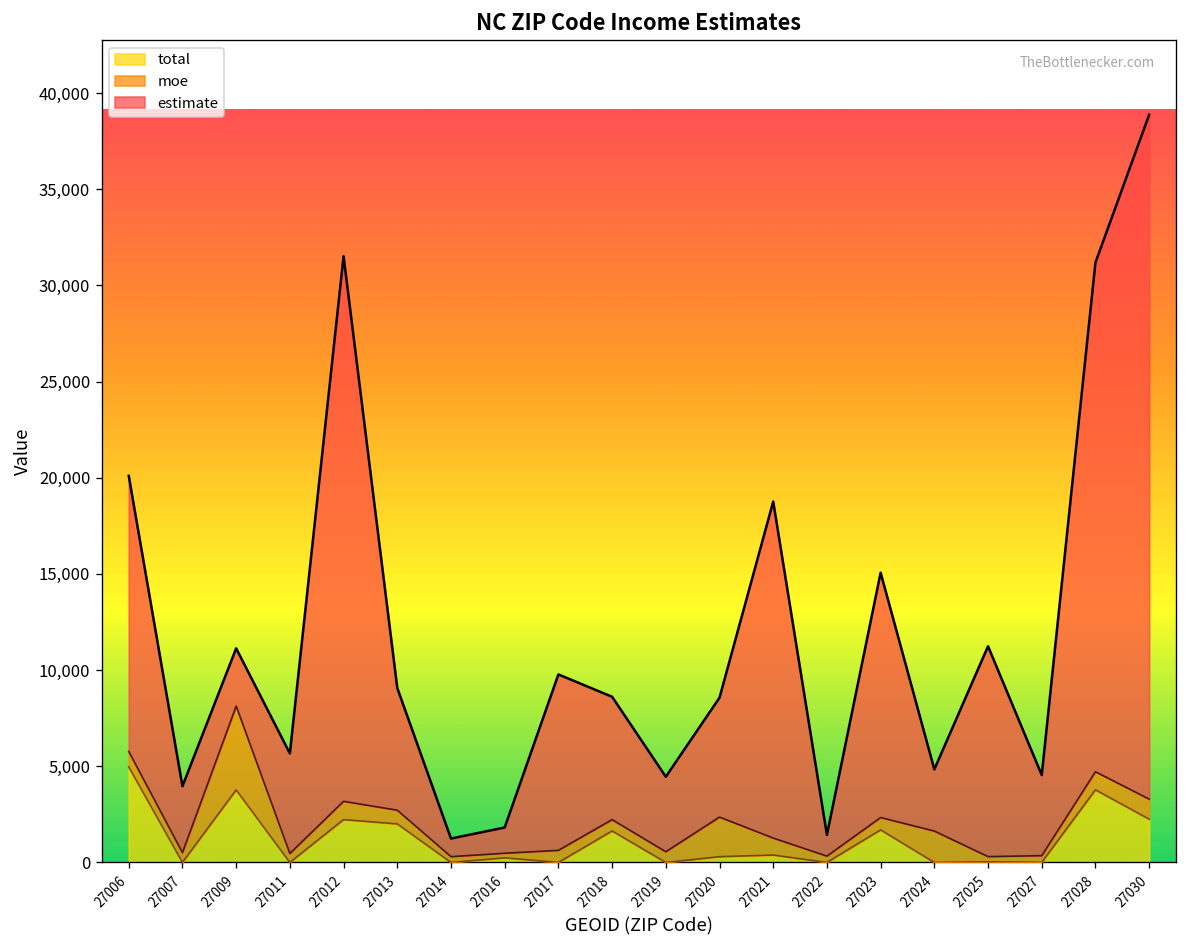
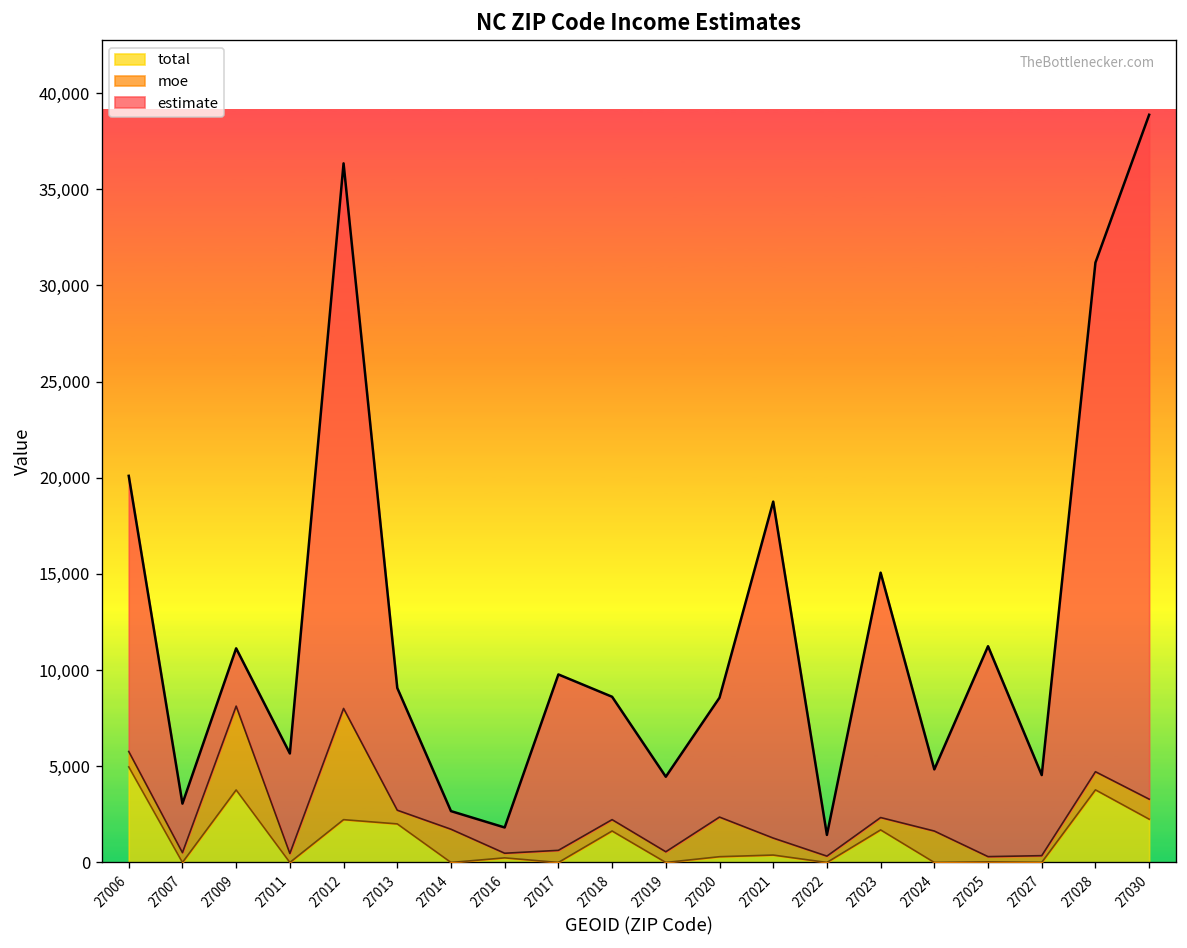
  {
    "total": {
      "27006": "5,000",
      "27007": "0",
      "27009": "3,800",
      "27011": "0",
      "27012": "2,200",
      "27013": "2,000",
      "27014": "0",
      "27016": "200",
      "27017": "0",
      "27018": "1,600",
      "27019": "0",
      "27020": "300",
      "27021": "400",
      "27022": "0",
      "27023": "1,700",
      "27024": "0",
      "27025": "0",
      "27027": "0",
      "27028": "3,800",
      "27030": "2,300"
    },
    "moe": {
      "27006": "800",
      "27007": "500",
      "27009": "4,400",
      "27011": "500",
-     "27012": "1,000",
+     "27012": "5,800",
      "27013": "700",
-     "27014": "300",
+     "27014": "1,700",
      "27016": "200",
      "27017": "600",
      "27018": "600",
      "27019": "600",
      "27020": "2,100",
      "27021": "900",
      "27022": "300",
      "27023": "600",
      "27024": "1,600",
      "27025": "300",
      "27027": "300",
      "27028": "900",
      "27030": "1,000"
    },
    "estimate": {
      "27006": "14,300",
-     "27007": "3,500",
+     "27007": "2,600",
      "27009": "3,000",
      "27011": "5,200",
      "27012": "28,300",
      "27013": "6,400",
      "27014": "900",
      "27016": "1,300",
      "27017": "9,100",
      "27018": "6,400",
      "27019": "3,900",
      "27020": "6,200",
      "27021": "17,500",
      "27022": "1,100",
      "27023": "12,700",
      "27024": "3,200",
      "27025": "10,900",
      "27027": "4,200",
      "27028": "26,500",
      "27030": "35,600"
    }
  }
